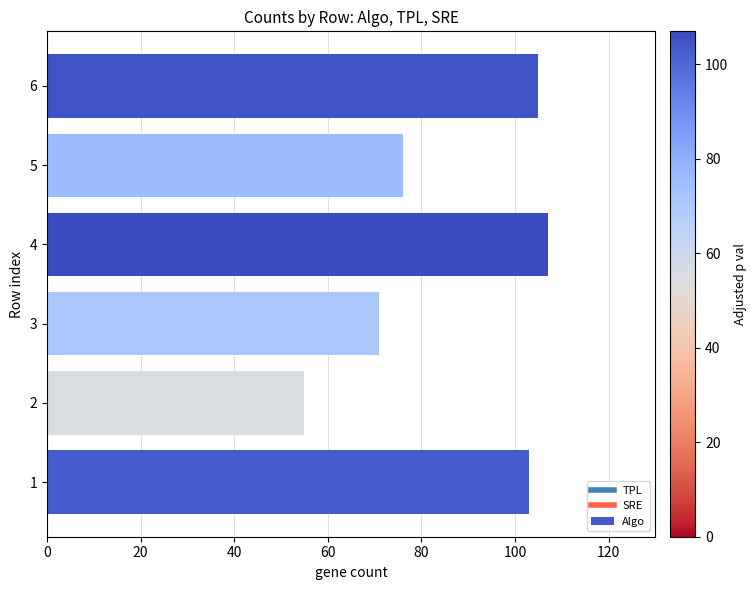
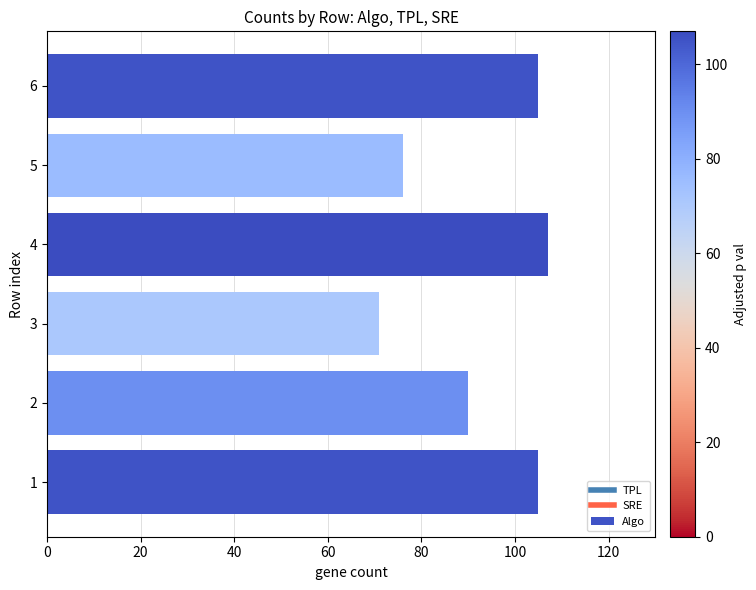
  {
    "6": 105,
    "5": 76,
    "4": 107,
    "3": 71,
-   "2": 55,
-   "1": 103
+   "2": 90,
+   "1": 105
  }
